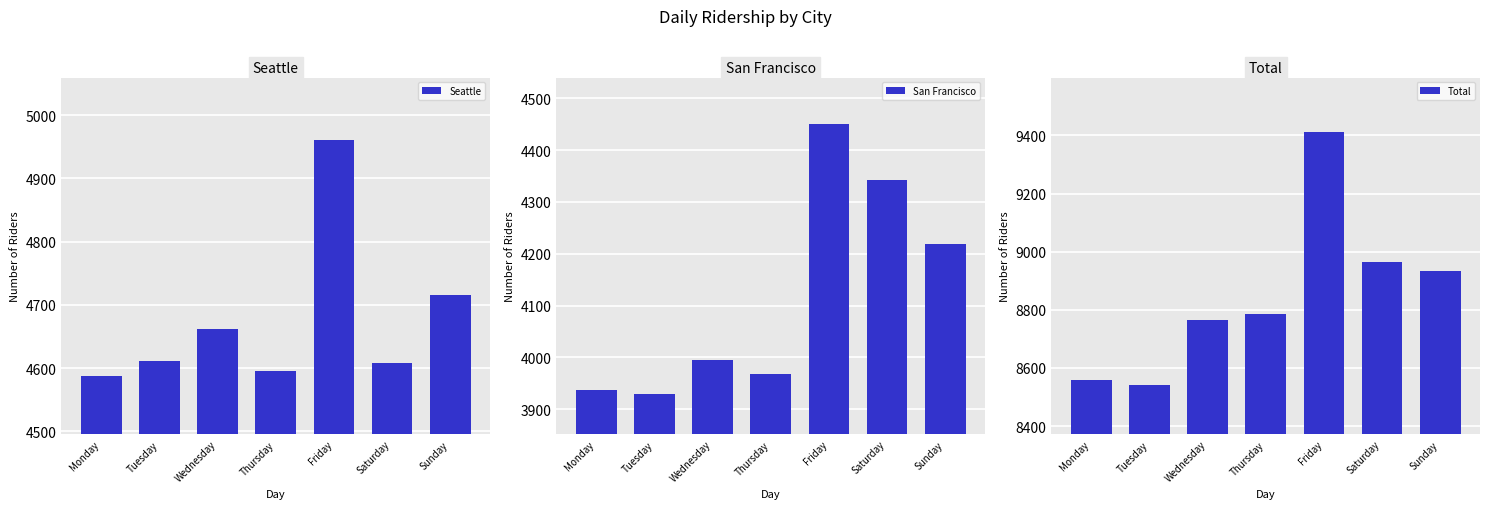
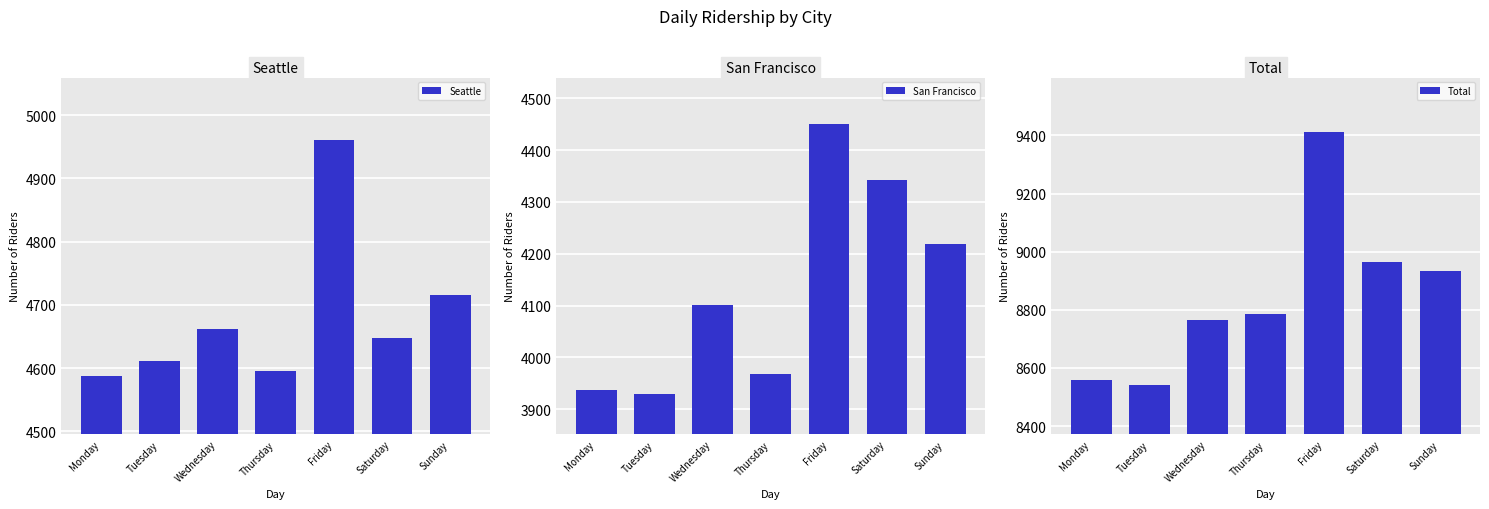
  {
    "Seattle": {
      "Monday": 4590,
      "Tuesday": 4610,
      "Wednesday": 4660,
      "Thursday": 4600,
      "Friday": 4960,
-     "Saturday": 4610,
+     "Saturday": 4650,
      "Sunday": 4720
    },
    "San Francisco": {
      "Monday": 3940,
      "Tuesday": 3930,
-     "Wednesday": 3990,
+     "Wednesday": 4100,
      "Thursday": 3970,
      "Friday": 4450,
      "Saturday": 4340,
      "Sunday": 4220
    },
    "Total": {
      "Monday": 8560,
      "Tuesday": 8540,
      "Wednesday": 8760,
      "Thursday": 8780,
      "Friday": 9410,
      "Saturday": 8970,
      "Sunday": 8930
    }
  }
